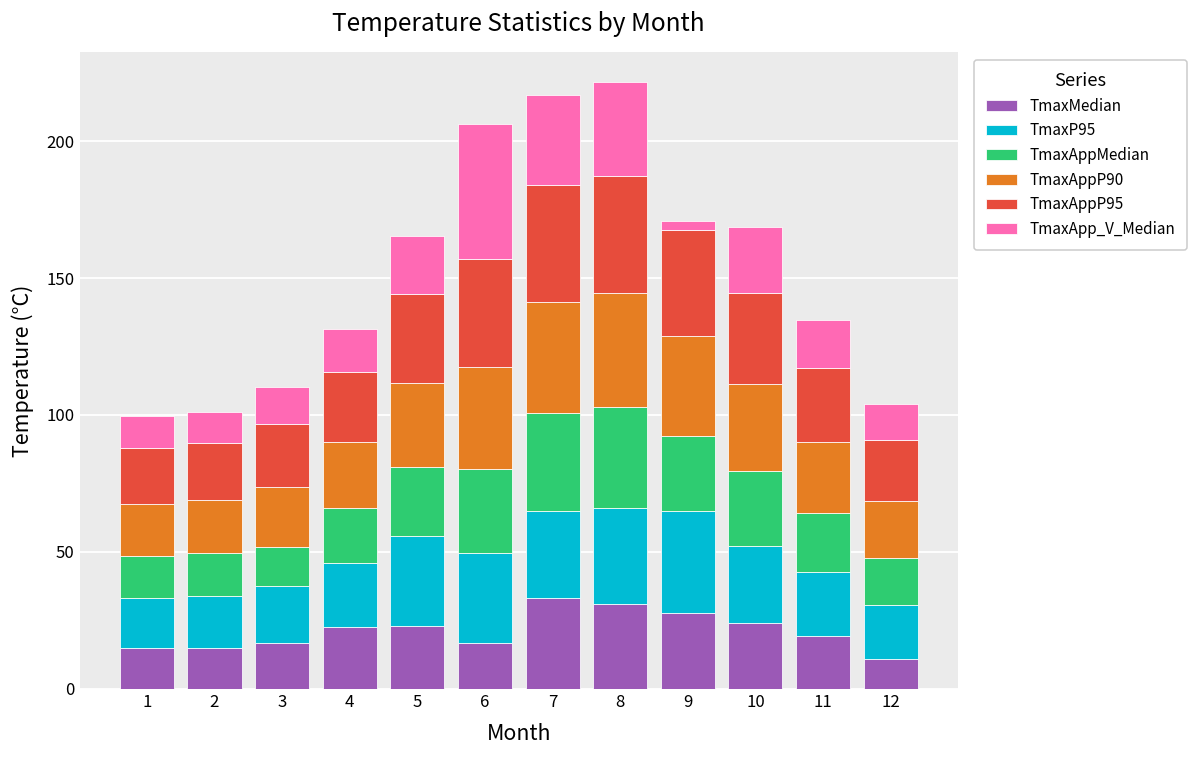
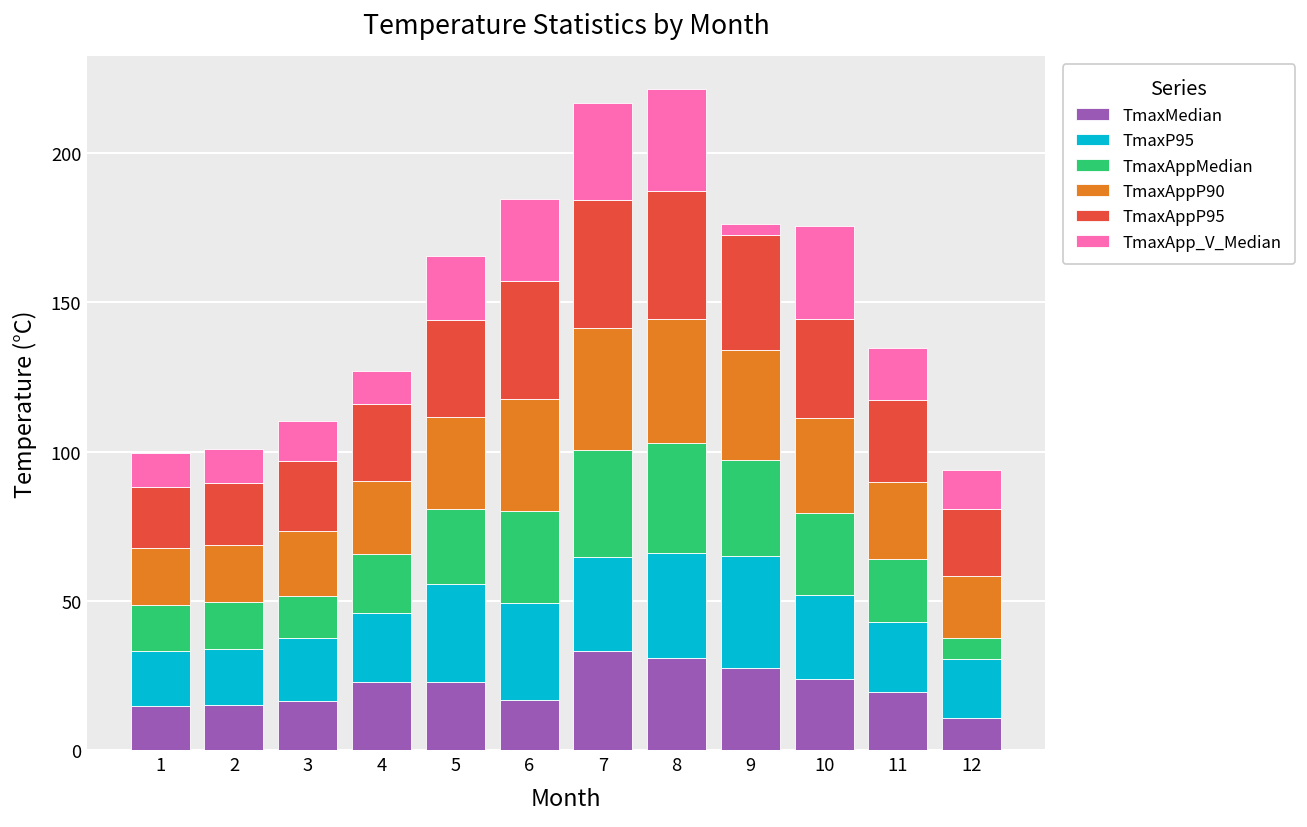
  {
    "TmaxMedian": {
      "1": 15,
      "2": 15,
      "3": 17,
      "4": 23,
      "5": 23,
      "6": 17,
      "7": 33,
      "8": 31,
      "9": 28,
      "10": 24,
      "11": 19,
      "12": 11
    },
    "TmaxP95": {
      "1": 18,
      "2": 19,
      "3": 21,
      "4": 23,
      "5": 33,
      "6": 33,
      "7": 32,
      "8": 35,
      "9": 37,
      "10": 28,
      "11": 23,
      "12": 20
    },
    "TmaxAppMedian": {
      "1": 15,
      "2": 16,
      "3": 14,
      "4": 20,
      "5": 25,
      "6": 31,
      "7": 36,
      "8": 37,
-     "9": 27,
+     "9": 32,
      "10": 27,
      "11": 21,
-     "12": 17
+     "12": 7
    },
    "TmaxApp_V_Median": {
      "1": 12,
      "2": 11,
      "3": 13,
-     "4": 16,
+     "4": 11,
      "5": 21,
-     "6": 49,
+     "6": 28,
      "7": 33,
      "8": 34,
      "9": 4,
-     "10": 24,
+     "10": 31,
      "11": 18,
      "12": 13
    }
  }
